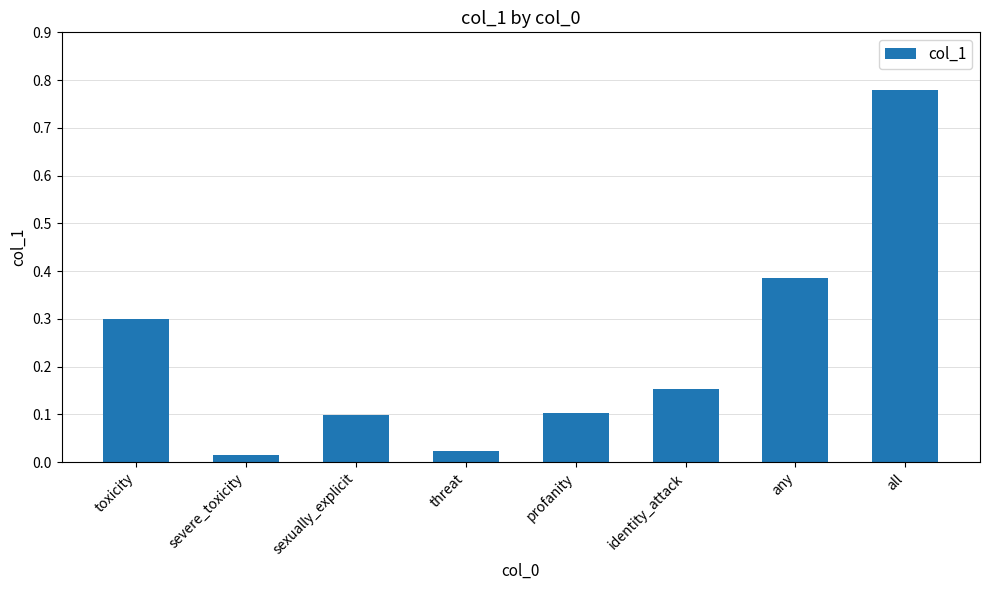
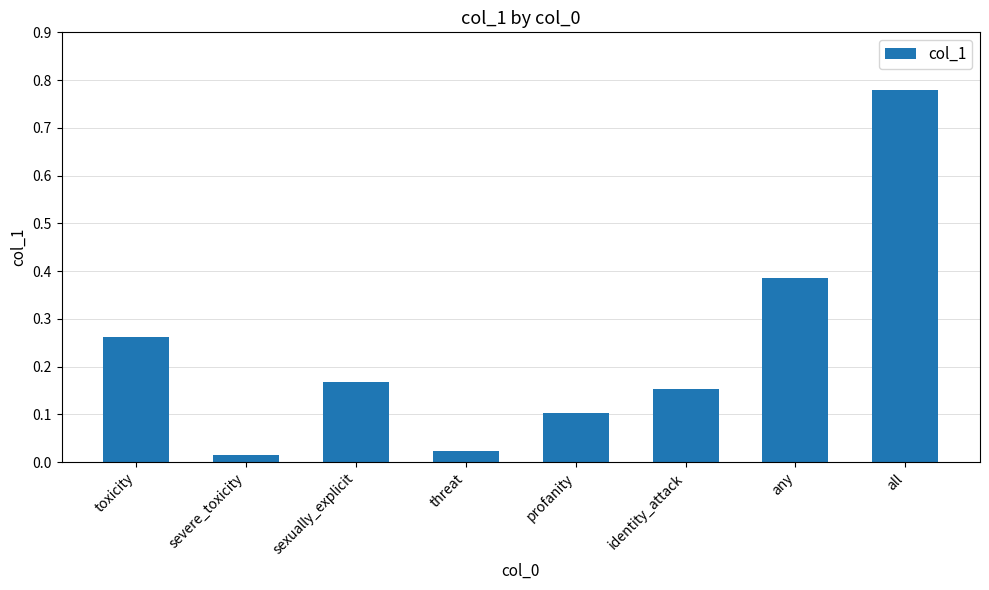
  {
-   "toxicity": 0.30,
+   "toxicity": 0.26,
    "severe_toxicity": 0.01,
-   "sexually_explicit": 0.10,
+   "sexually_explicit": 0.17,
    "threat": 0.02,
    "profanity": 0.10,
    "identity_attack": 0.15,
    "any": 0.39,
    "all": 0.78
  }
